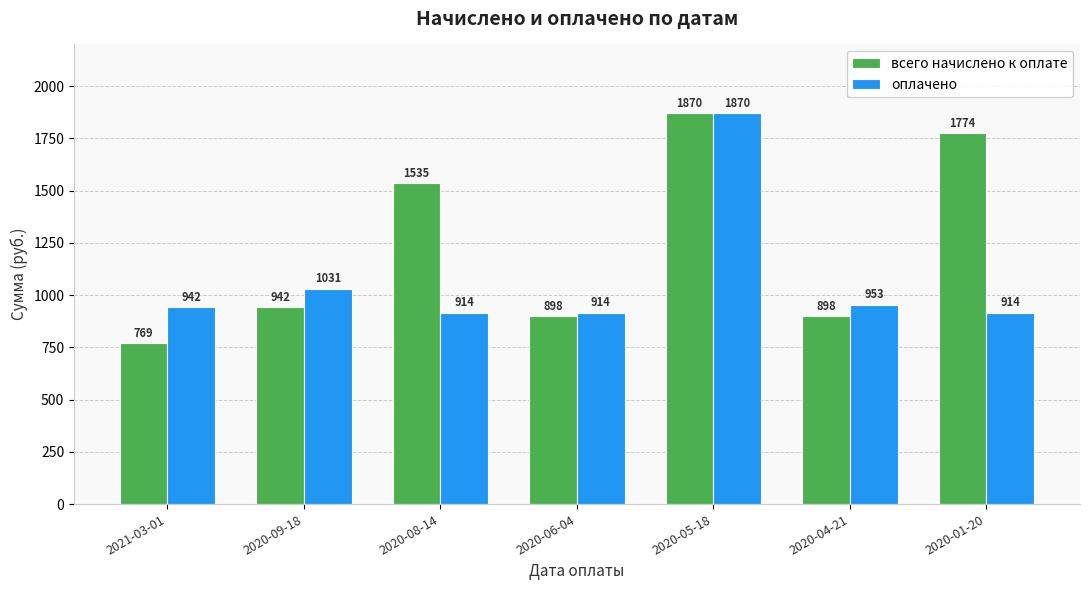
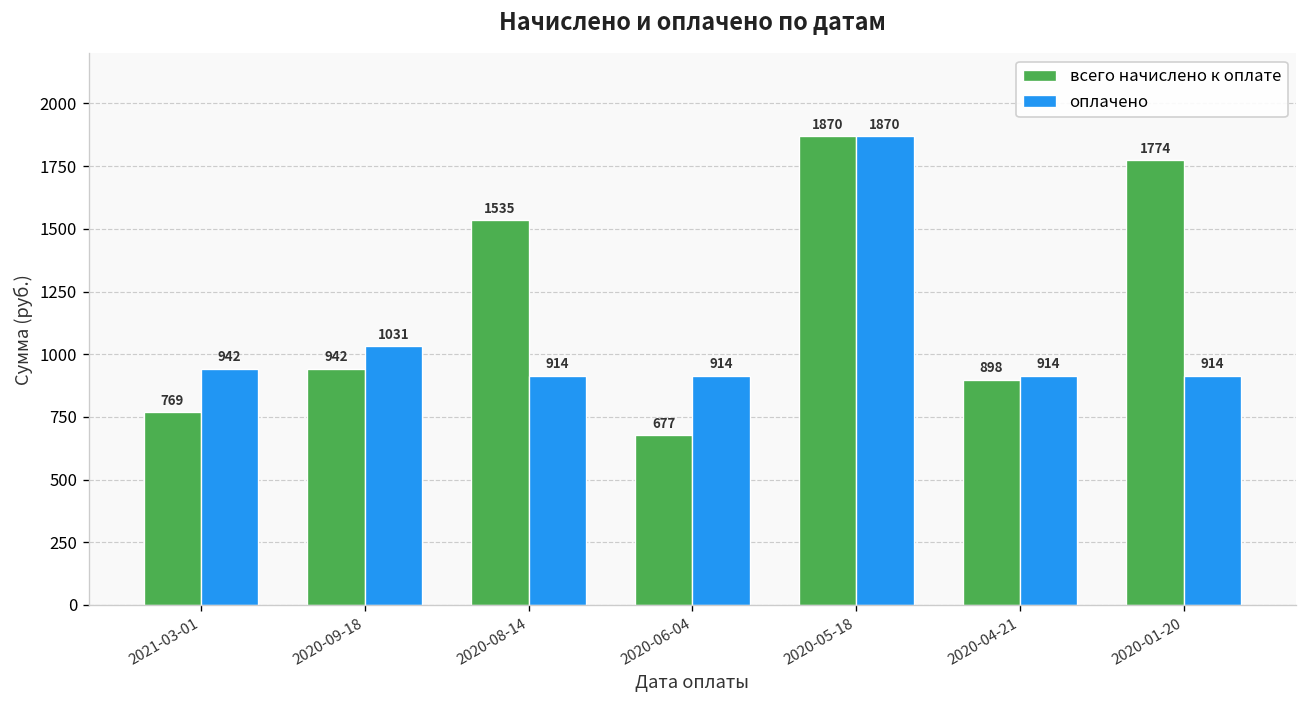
  {
    "всего начислено к оплате": {
      "2021-03-01": 769,
      "2020-09-18": 942,
      "2020-08-14": 1535,
-     "2020-06-04": 898,
+     "2020-06-04": 677,
      "2020-05-18": 1870,
      "2020-04-21": 898,
      "2020-01-20": 1774
    },
    "оплачено": {
      "2021-03-01": 942,
      "2020-09-18": 1031,
      "2020-08-14": 914,
      "2020-06-04": 914,
      "2020-05-18": 1870,
-     "2020-04-21": 953,
+     "2020-04-21": 914,
      "2020-01-20": 914
    }
  }
